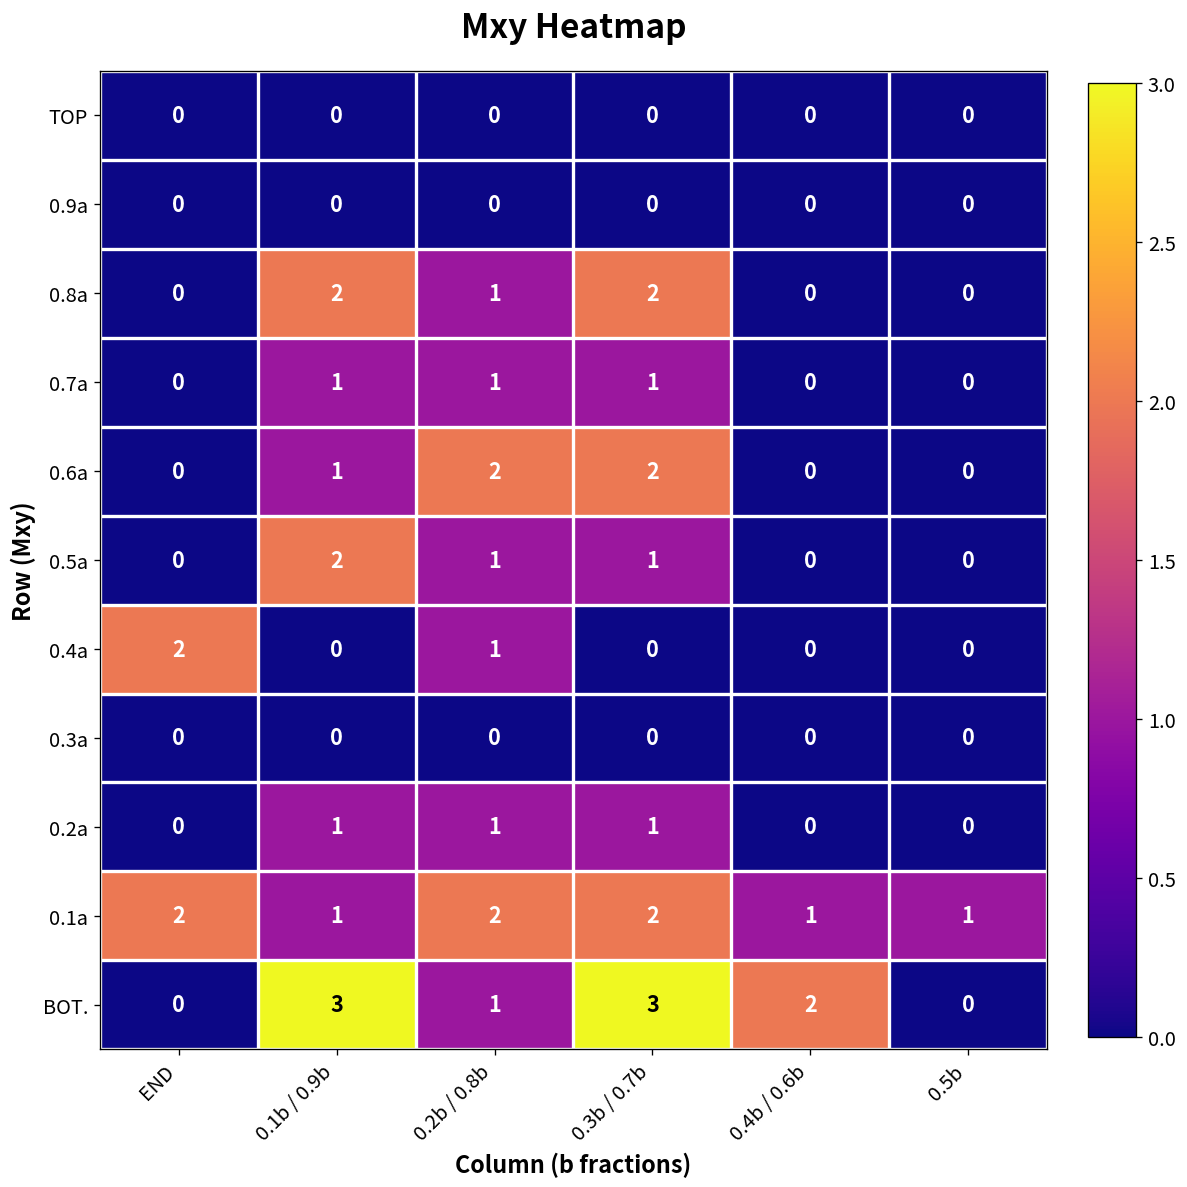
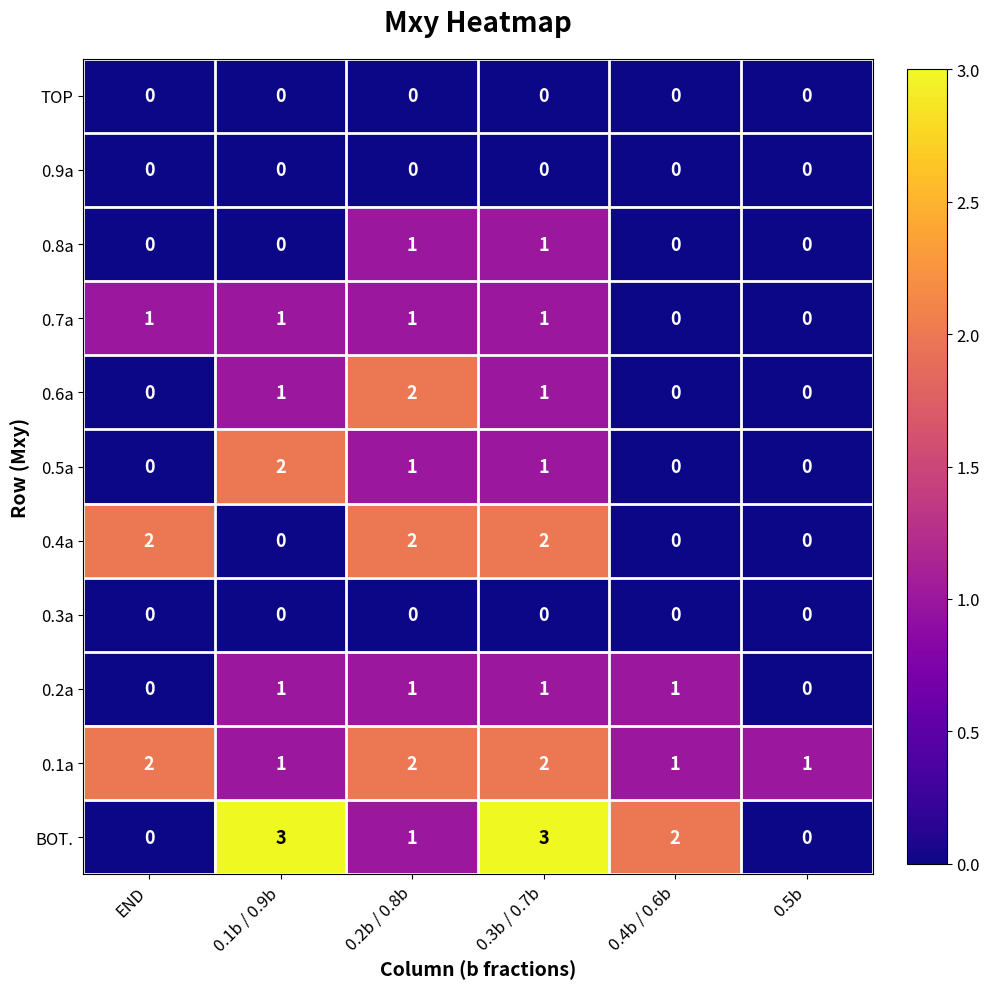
  {
    "TOP": {
      "END": 0,
      "0.1b / 0.9b": 0,
      "0.2b / 0.8b": 0,
      "0.3b / 0.7b": 0,
      "0.4b / 0.6b": 0,
      "0.5b": 0
    },
    "0.9a": {
      "END": 0,
      "0.1b / 0.9b": 0,
      "0.2b / 0.8b": 0,
      "0.3b / 0.7b": 0,
      "0.4b / 0.6b": 0,
      "0.5b": 0
    },
    "0.8a": {
      "END": 0,
-     "0.1b / 0.9b": 2,
+     "0.1b / 0.9b": 0,
      "0.2b / 0.8b": 1,
-     "0.3b / 0.7b": 2,
+     "0.3b / 0.7b": 1,
      "0.4b / 0.6b": 0,
      "0.5b": 0
    },
    "0.7a": {
-     "END": 0,
+     "END": 1,
      "0.1b / 0.9b": 1,
      "0.2b / 0.8b": 1,
      "0.3b / 0.7b": 1,
      "0.4b / 0.6b": 0,
      "0.5b": 0
    },
    "0.6a": {
      "END": 0,
      "0.1b / 0.9b": 1,
      "0.2b / 0.8b": 2,
-     "0.3b / 0.7b": 2,
+     "0.3b / 0.7b": 1,
      "0.4b / 0.6b": 0,
      "0.5b": 0
    },
    "0.5a": {
      "END": 0,
      "0.1b / 0.9b": 2,
      "0.2b / 0.8b": 1,
      "0.3b / 0.7b": 1,
      "0.4b / 0.6b": 0,
      "0.5b": 0
    },
    "0.4a": {
      "END": 2,
      "0.1b / 0.9b": 0,
-     "0.2b / 0.8b": 1,
-     "0.3b / 0.7b": 0,
+     "0.2b / 0.8b": 2,
+     "0.3b / 0.7b": 2,
      "0.4b / 0.6b": 0,
      "0.5b": 0
    },
    "0.3a": {
      "END": 0,
      "0.1b / 0.9b": 0,
      "0.2b / 0.8b": 0,
      "0.3b / 0.7b": 0,
      "0.4b / 0.6b": 0,
      "0.5b": 0
    },
    "0.2a": {
      "END": 0,
      "0.1b / 0.9b": 1,
      "0.2b / 0.8b": 1,
      "0.3b / 0.7b": 1,
-     "0.4b / 0.6b": 0,
+     "0.4b / 0.6b": 1,
      "0.5b": 0
    },
    "0.1a": {
      "END": 2,
      "0.1b / 0.9b": 1,
      "0.2b / 0.8b": 2,
      "0.3b / 0.7b": 2,
      "0.4b / 0.6b": 1,
      "0.5b": 1
    },
    "BOT.": {
      "END": 0,
      "0.1b / 0.9b": 3,
      "0.2b / 0.8b": 1,
      "0.3b / 0.7b": 3,
      "0.4b / 0.6b": 2,
      "0.5b": 0
    }
  }
